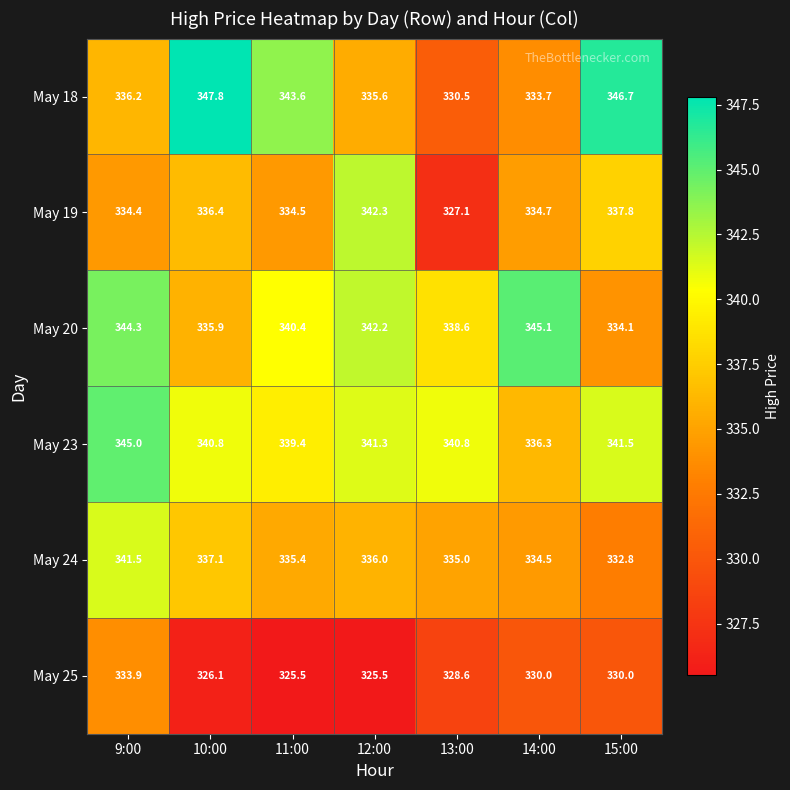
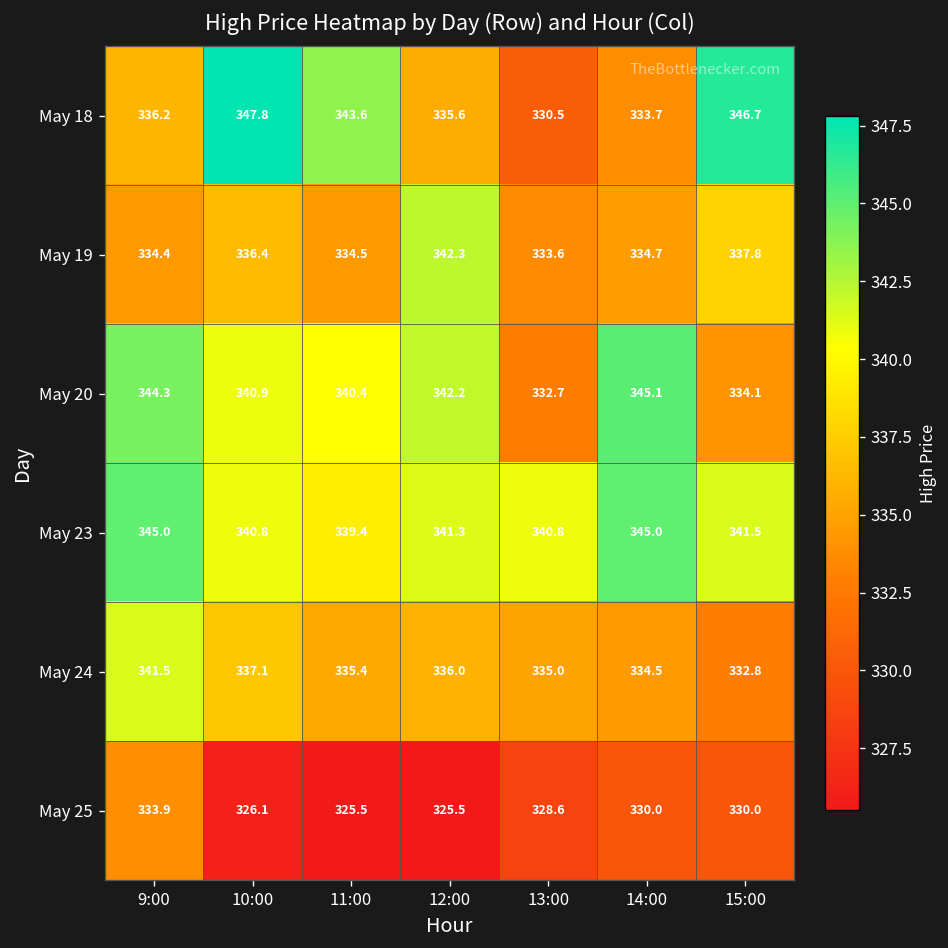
  {
    "May 18": {
      "9:00": 336.2,
      "10:00": 347.8,
      "11:00": 343.6,
      "12:00": 335.6,
      "13:00": 330.5,
      "14:00": 333.7
    },
    "May 19": {
      "9:00": 334.4,
      "10:00": 336.4,
      "11:00": 334.5,
      "12:00": 342.3,
-     "13:00": 327.1,
+     "13:00": 333.6,
      "14:00": 334.7,
      "15:00": 337.8
    },
    "May 20": {
      "9:00": 344.3,
-     "10:00": 335.9,
+     "10:00": 340.9,
      "11:00": 340.4,
      "12:00": 342.2,
-     "13:00": 338.6,
+     "13:00": 332.7,
      "14:00": 345.1,
      "15:00": 334.1
    },
    "May 23": {
      "9:00": 345.0,
      "10:00": 340.8,
      "11:00": 339.4,
      "12:00": 341.3,
      "13:00": 340.8,
-     "14:00": 336.3,
+     "14:00": 345.0,
      "15:00": 341.5
    },
    "May 24": {
      "9:00": 341.5,
      "10:00": 337.1,
      "11:00": 335.4,
      "12:00": 336.0,
      "13:00": 335.0,
      "14:00": 334.5,
      "15:00": 332.8
    },
    "May 25": {
      "9:00": 333.9,
      "10:00": 326.1,
      "11:00": 325.5,
      "12:00": 325.5,
      "13:00": 328.6,
      "14:00": 330.0,
      "15:00": 330.0
    }
  }
